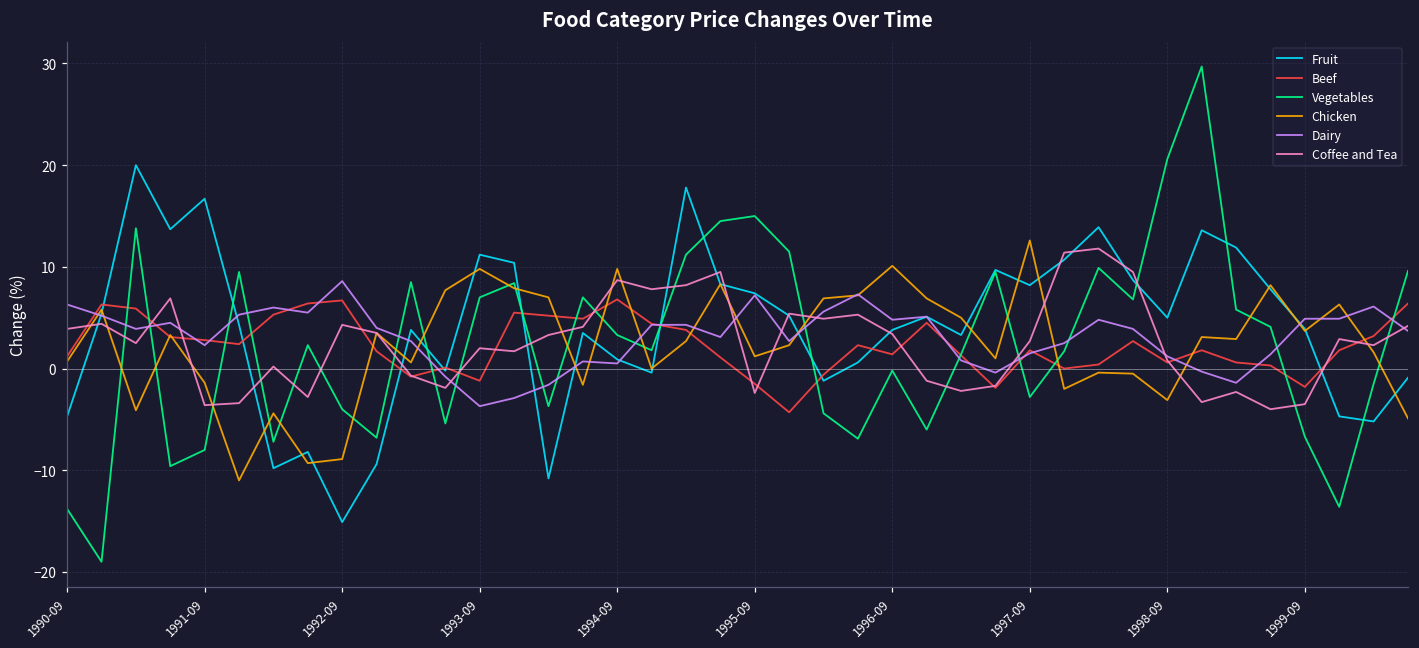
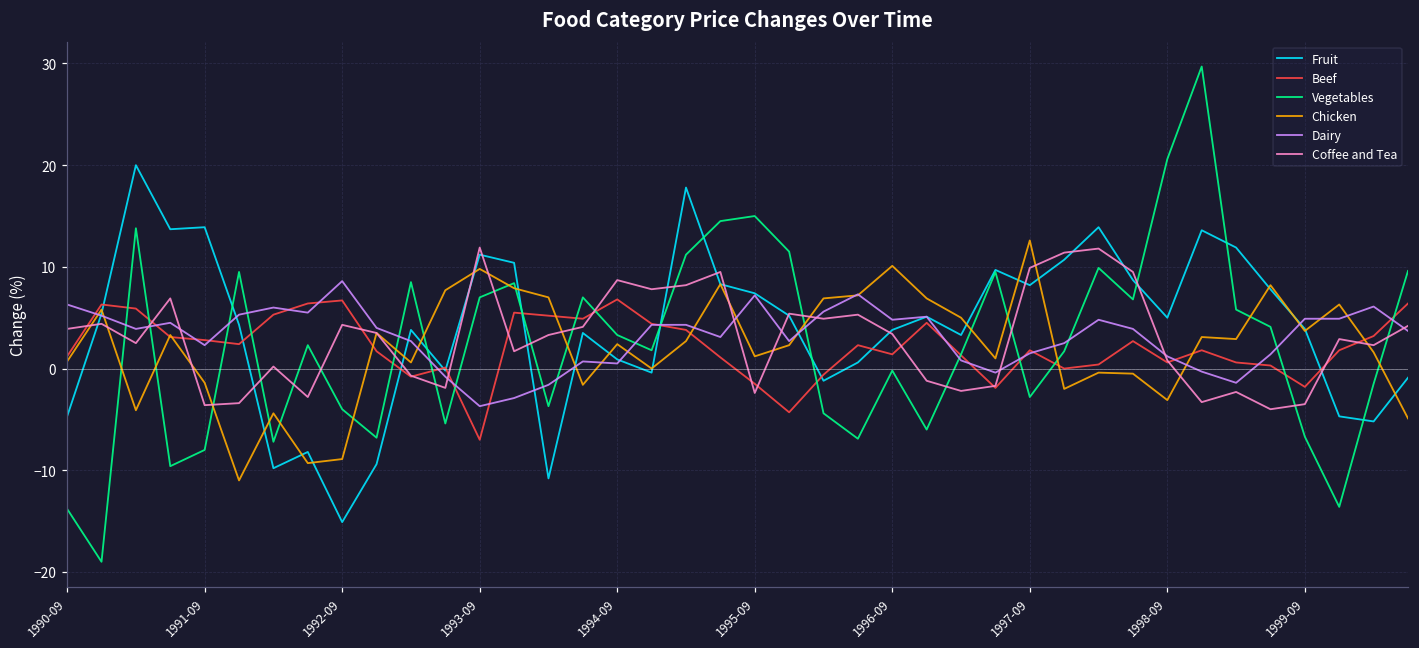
  {
    "Fruit": {
      "1990-09": -5,
-     "1991-09": 17,
+     "1991-09": 14,
      "1992-09": -15,
      "1993-09": 11,
      "1994-09": 1,
      "1996-09": 4,
      "1997-09": 8,
      "1998-09": 5
    },
    "Beef": {
      "1990-09": 1,
      "1991-09": 3,
      "1992-09": 7,
-     "1993-09": -1,
+     "1993-09": -7,
      "1994-09": 7,
      "1995-09": -2,
      "1996-09": 1,
      "1997-09": 2,
      "1999-09": -2
    },
    "Vegetables": {
      "1990-09": -14,
      "1991-09": -8,
      "1992-09": -4,
      "1993-09": 7,
      "1994-09": 3,
      "1995-09": 15,
      "1996-09": 0,
      "1997-09": -3,
      "1998-09": 21,
      "1999-09": -7
    },
    "Chicken": {
      "1990-09": 1,
      "1991-09": -1,
      "1992-09": -9,
      "1993-09": 10,
-     "1994-09": 10,
+     "1994-09": 2,
      "1995-09": 1,
      "1996-09": 10,
      "1997-09": 13,
      "1998-09": -3
    },
    "Dairy": {
      "1990-09": 6,
      "1991-09": 2,
      "1992-09": 9,
      "1993-09": -4,
      "1994-09": 1,
      "1996-09": 5,
      "1997-09": 2,
      "1998-09": 1,
      "1999-09": 5
    },
    "Coffee and Tea": {
      "1990-09": 4,
      "1991-09": -4,
      "1992-09": 4,
-     "1993-09": 2,
+     "1993-09": 12,
      "1994-09": 9,
      "1995-09": -2,
      "1996-09": 3,
-     "1997-09": 3,
+     "1997-09": 10,
      "1999-09": -4
    }
  }
